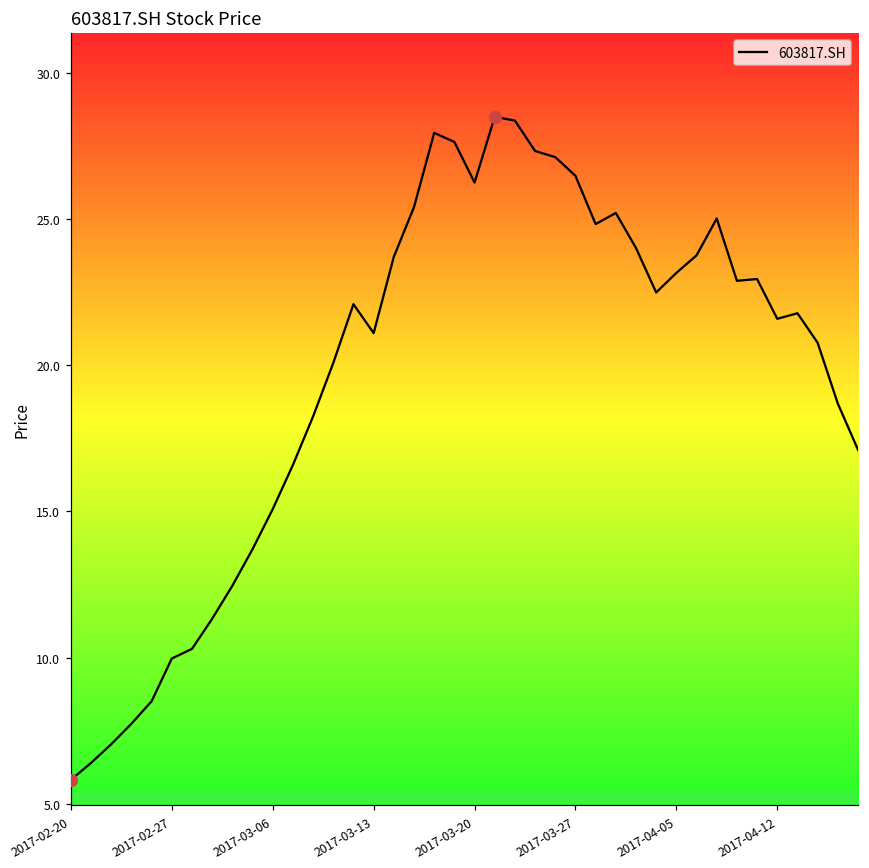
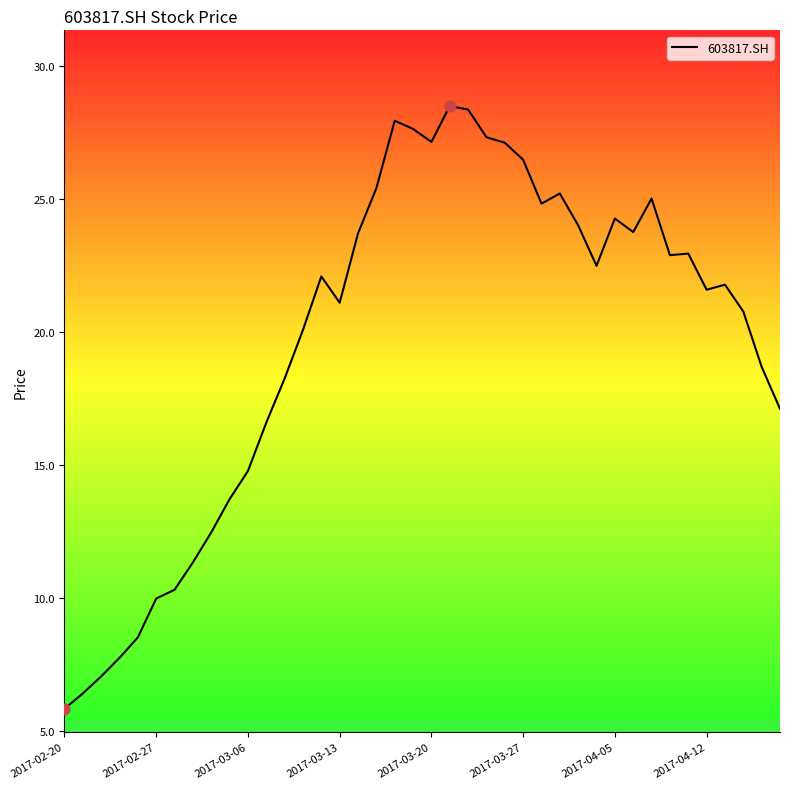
  {
    "603817.SH": {
      "2017-02-27": 10.0,
-     "2017-03-06": 15.1,
+     "2017-03-06": 14.8,
      "2017-03-13": 21.1,
-     "2017-03-20": 26.3,
+     "2017-03-20": 27.2,
      "2017-03-27": 26.5,
-     "2017-04-05": 23.2,
+     "2017-04-05": 24.3,
      "2017-04-12": 21.6
    }
  }
